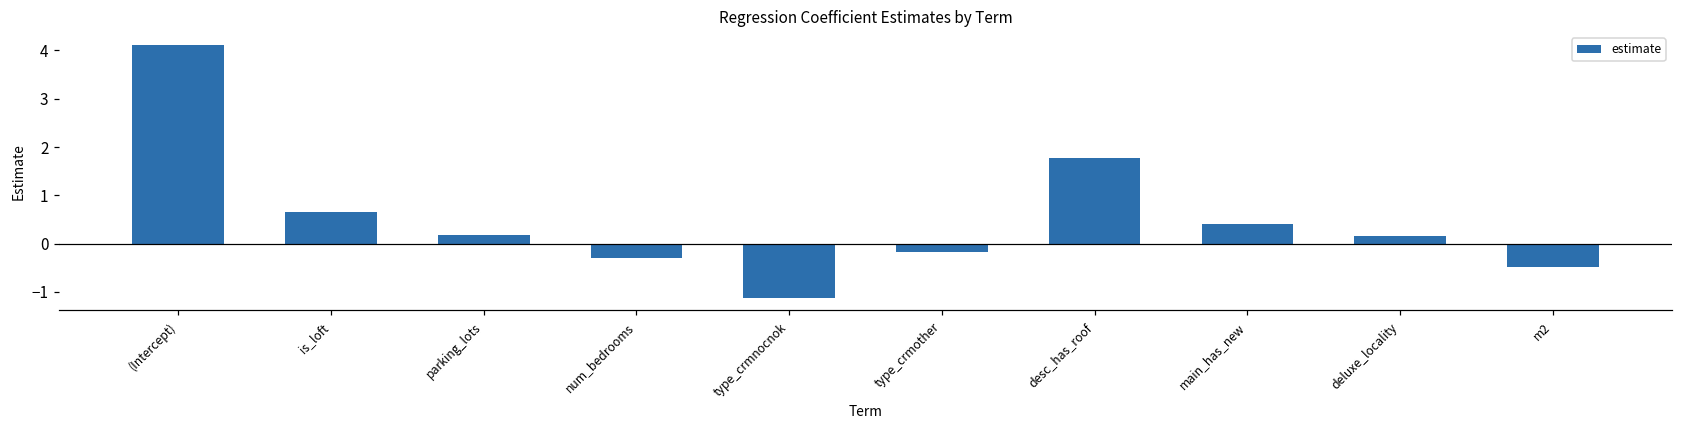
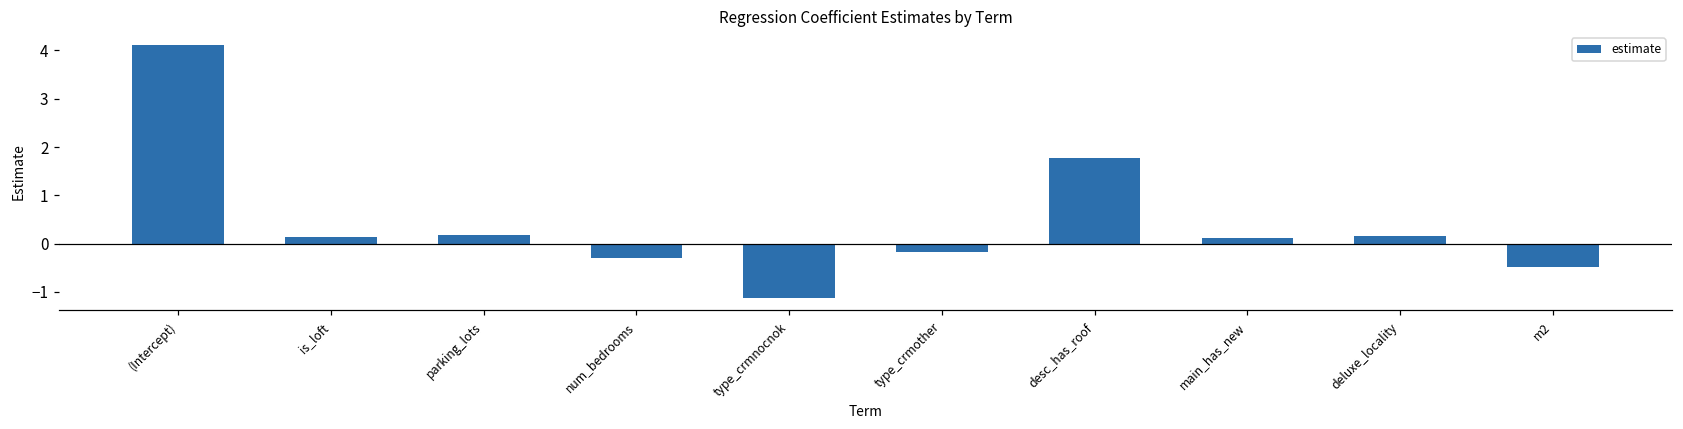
  {
    "(Intercept)": 4.1,
-   "is_loft": 0.7,
+   "is_loft": 0.1,
    "parking_lots": 0.2,
    "num_bedrooms": -0.3,
    "type_crmnocnok": -1.1,
    "type_crmother": -0.2,
    "desc_has_roof": 1.8,
-   "main_has_new": 0.4,
+   "main_has_new": 0.1,
    "deluxe_locality": 0.2,
    "m2": -0.5
  }
